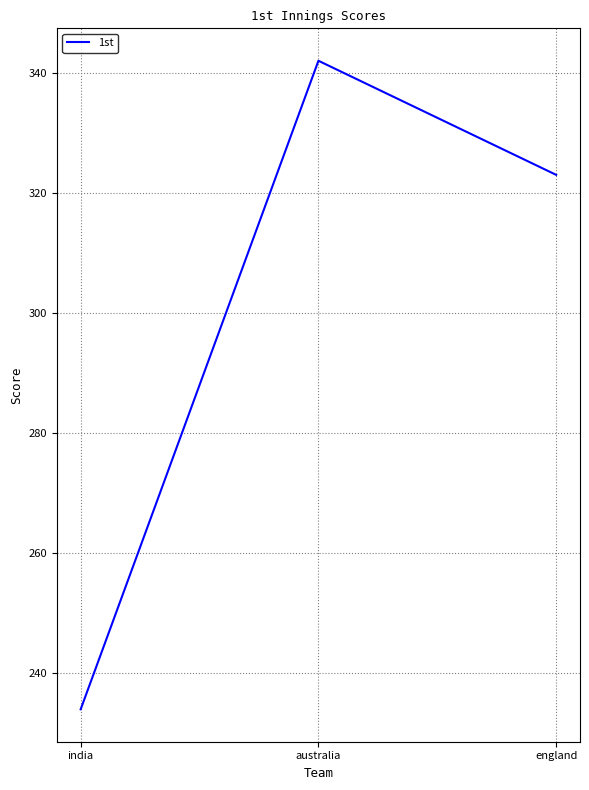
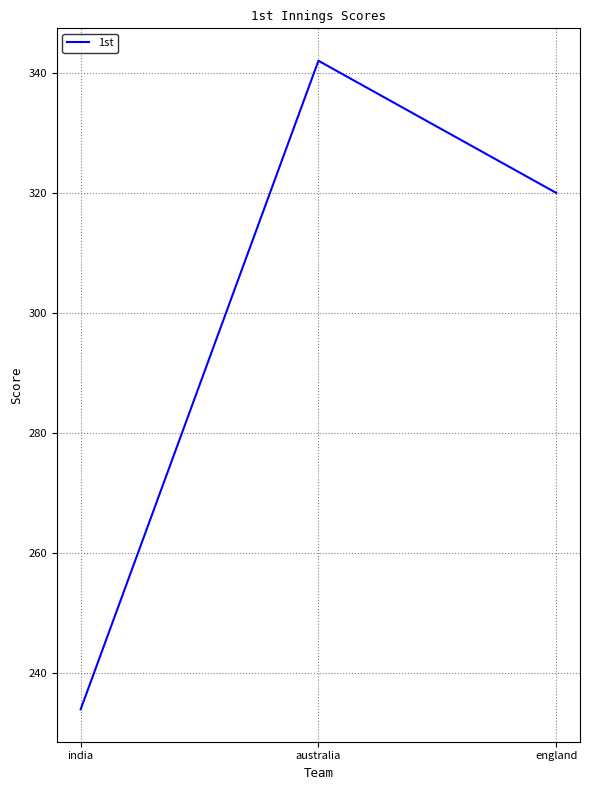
  {
    "india": 234,
    "australia": 342,
-   "england": 323
+   "england": 320
  }
